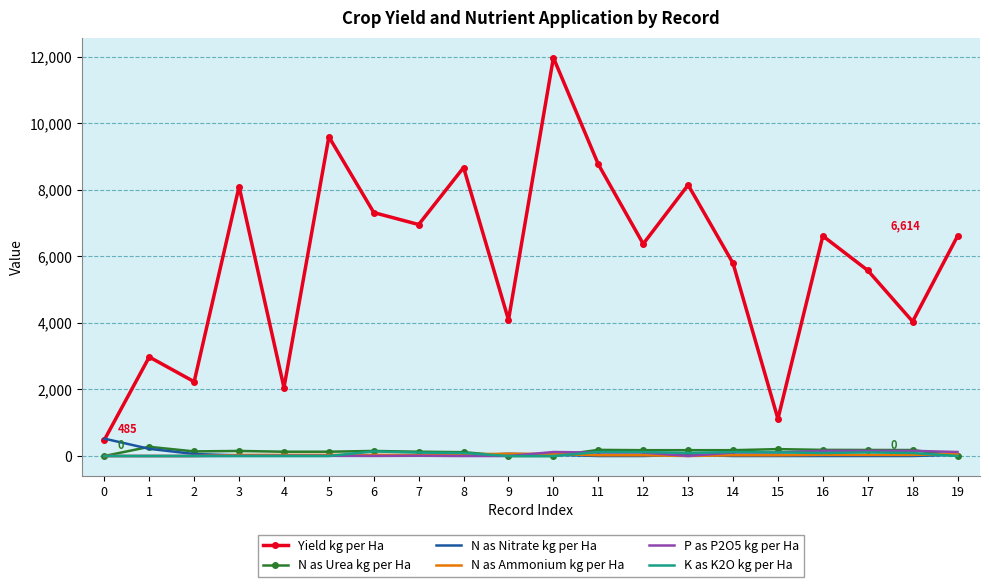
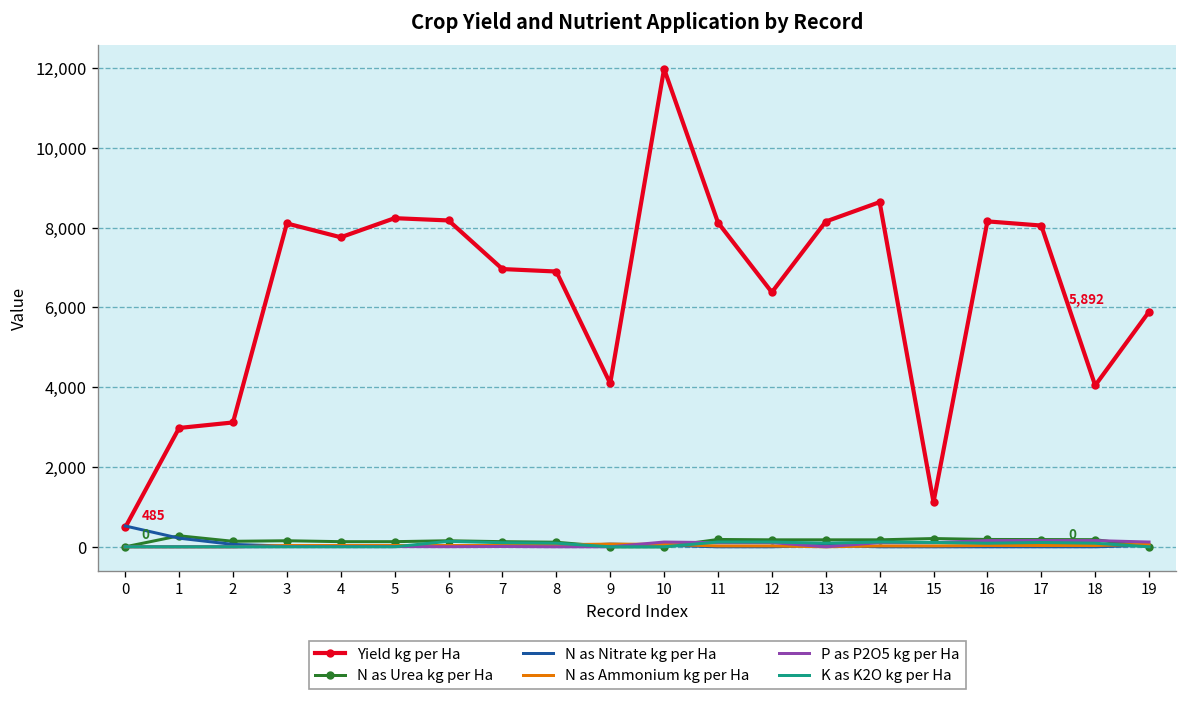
  {
    "Yield kg per Ha": {
-     "2": "2,200",
-     "4": "2,100",
-     "5": "9,600",
-     "6": "7,300",
-     "8": "8,700",
-     "11": "8,800",
-     "14": "5,800",
-     "16": "6,600",
-     "17": "5,600",
-     "19": "6,614"
+     "2": "3,100",
+     "4": "7,800",
+     "5": "8,200",
+     "6": "8,200",
+     "8": "6,900",
+     "11": "8,100",
+     "14": "8,600",
+     "16": "8,200",
+     "17": "8,100",
+     "19": "5,892"
    },
    "N as Urea kg per Ha": {
      "3": "200",
      "4": "100",
      "5": "100",
      "13": "200",
      "15": "200"
    }
  }
